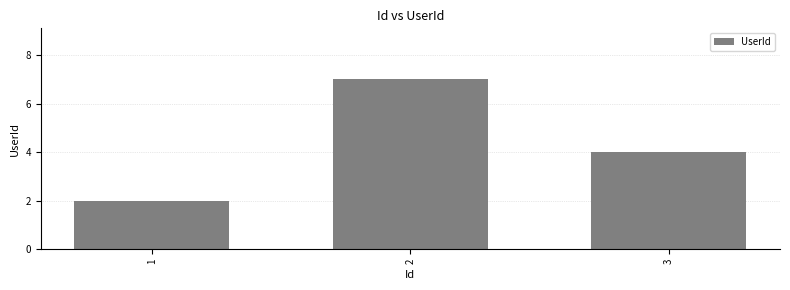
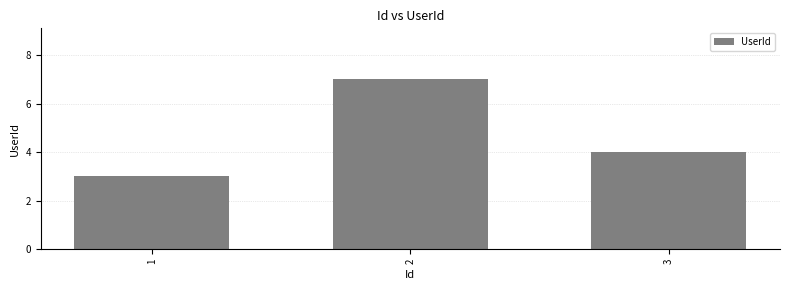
  {
-   "1": 2,
+   "1": 3,
    "2": 7,
    "3": 4
  }
